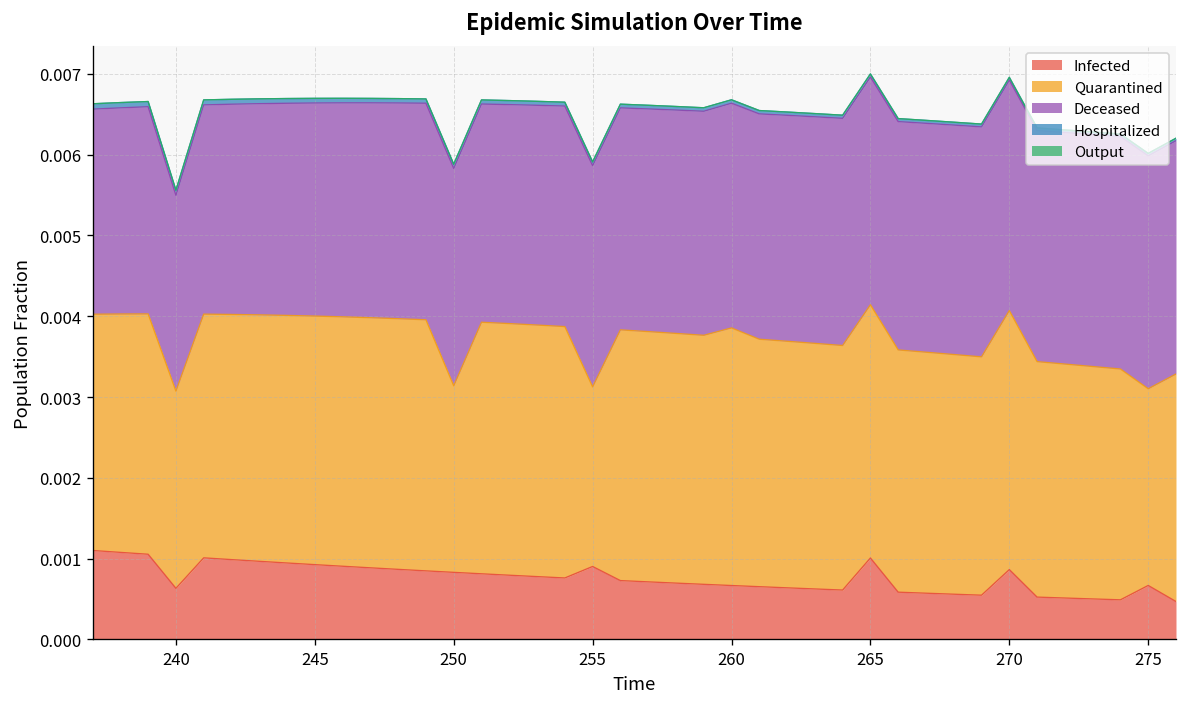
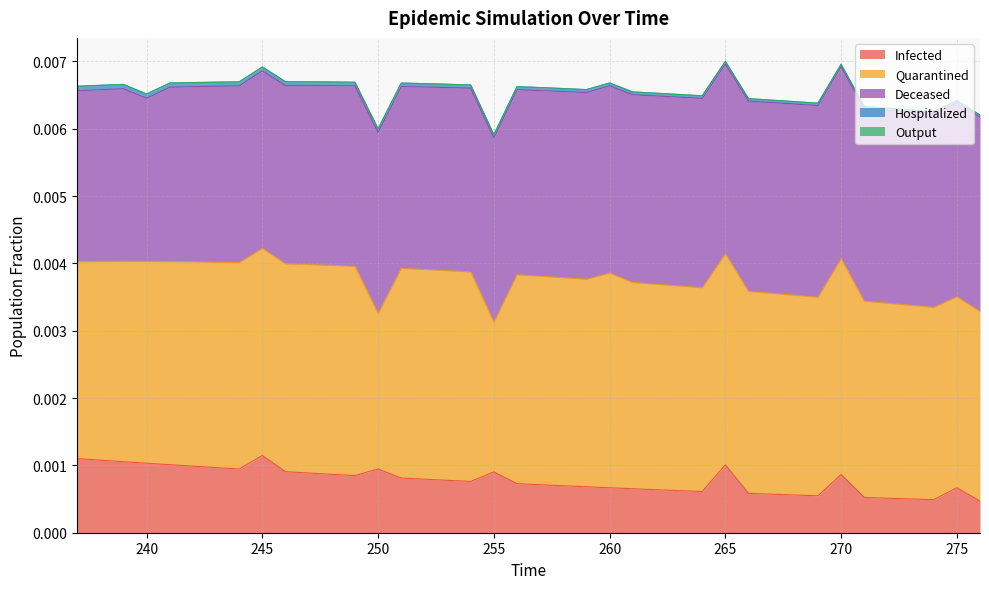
  {
    "Infected": {
-     "240": 0.0006,
-     "245": 0.0009,
-     "250": 0.0008,
+     "240": 0.0010,
+     "245": 0.0011,
+     "250": 0.0009,
      "255": 0.0009,
      "260": 0.0007,
      "265": 0.0010,
      "270": 0.0009,
      "275": 0.0007
    },
    "Quarantined": {
-     "240": 0.0024,
+     "240": 0.0030,
      "245": 0.0031,
      "250": 0.0023,
      "255": 0.0022,
      "260": 0.0032,
      "265": 0.0031,
      "270": 0.0032,
-     "275": 0.0024
+     "275": 0.0028
    },
    "Deceased": {
      "240": 0.0024,
      "245": 0.0026,
      "250": 0.0027,
      "255": 0.0027,
      "260": 0.0028
    },
    "Output": {
      "255": 0.0000,
      "260": 0.0000
    }
  }
